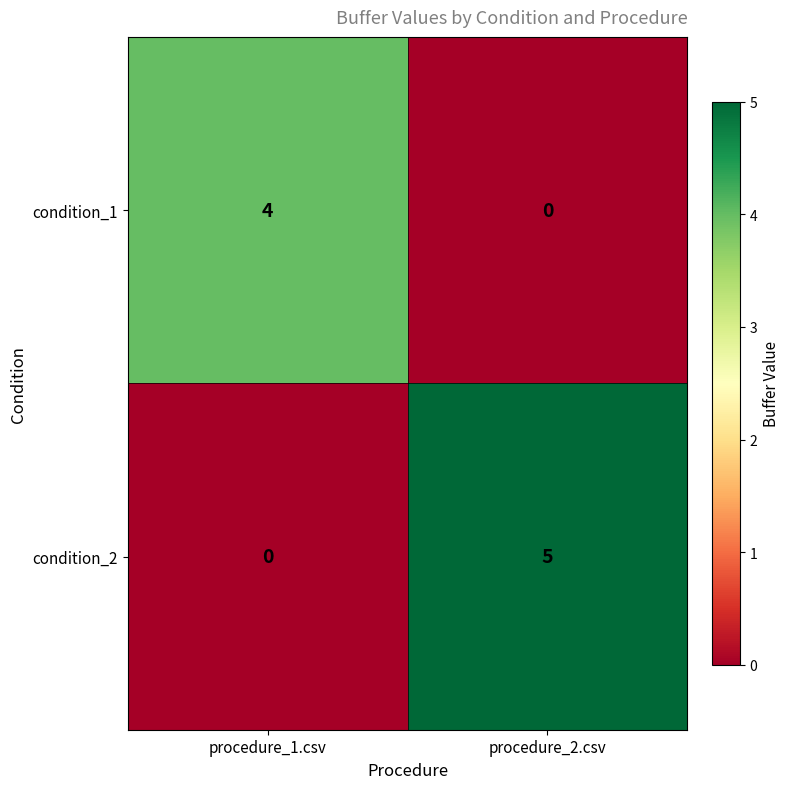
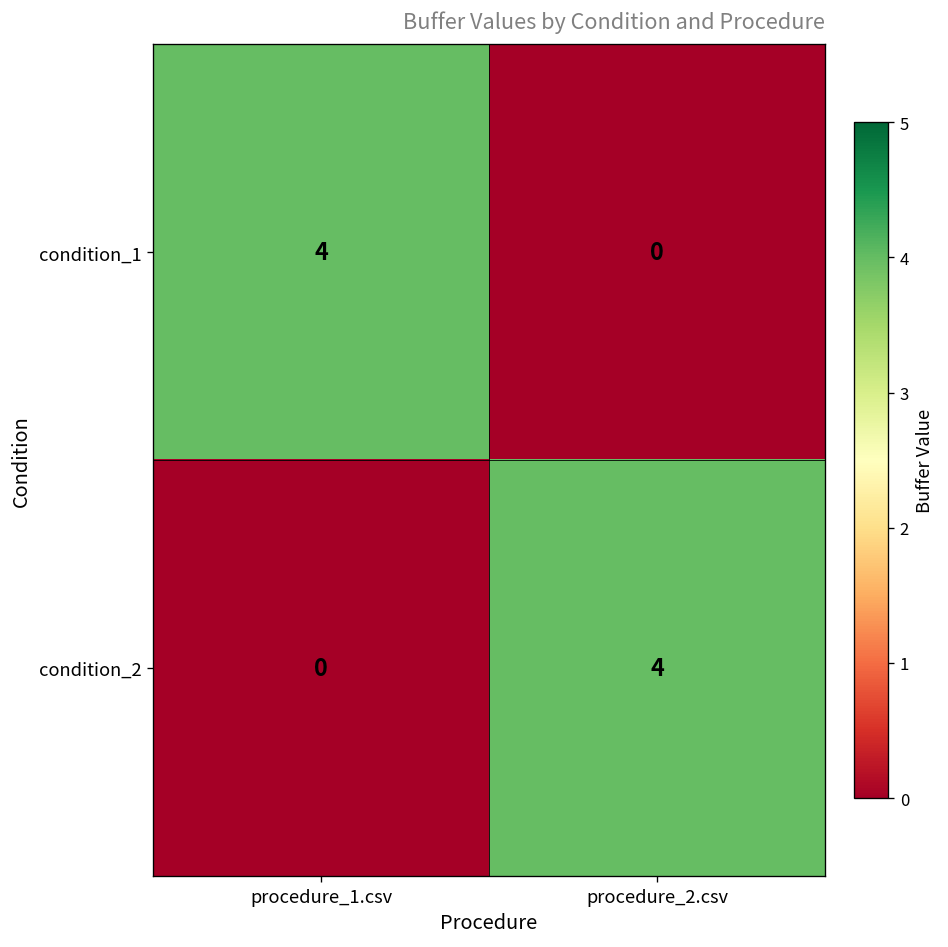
  {
    "condition_1": {
      "procedure_1.csv": 4,
      "procedure_2.csv": 0
    },
    "condition_2": {
      "procedure_1.csv": 0,
-     "procedure_2.csv": 5
+     "procedure_2.csv": 4
    }
  }
